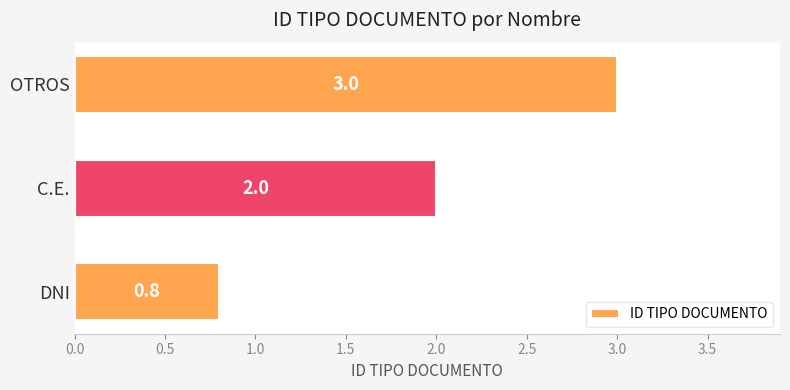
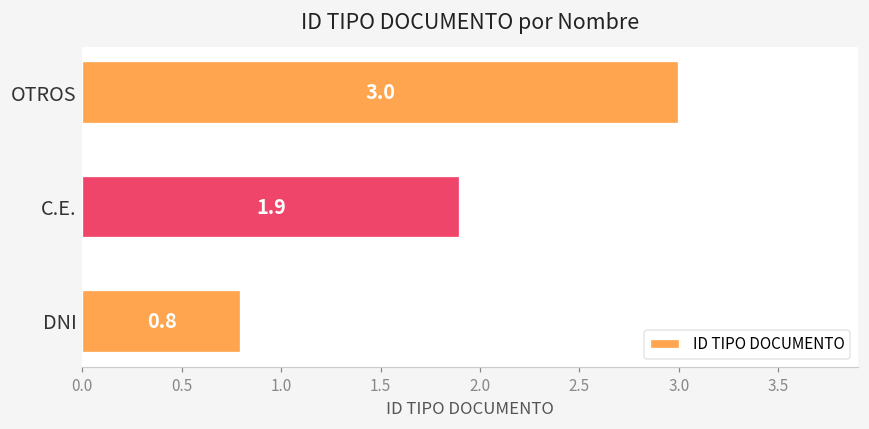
  {
    "OTROS": 3.0,
-   "C.E.": 2.0,
+   "C.E.": 1.9,
    "DNI": 0.8
  }
